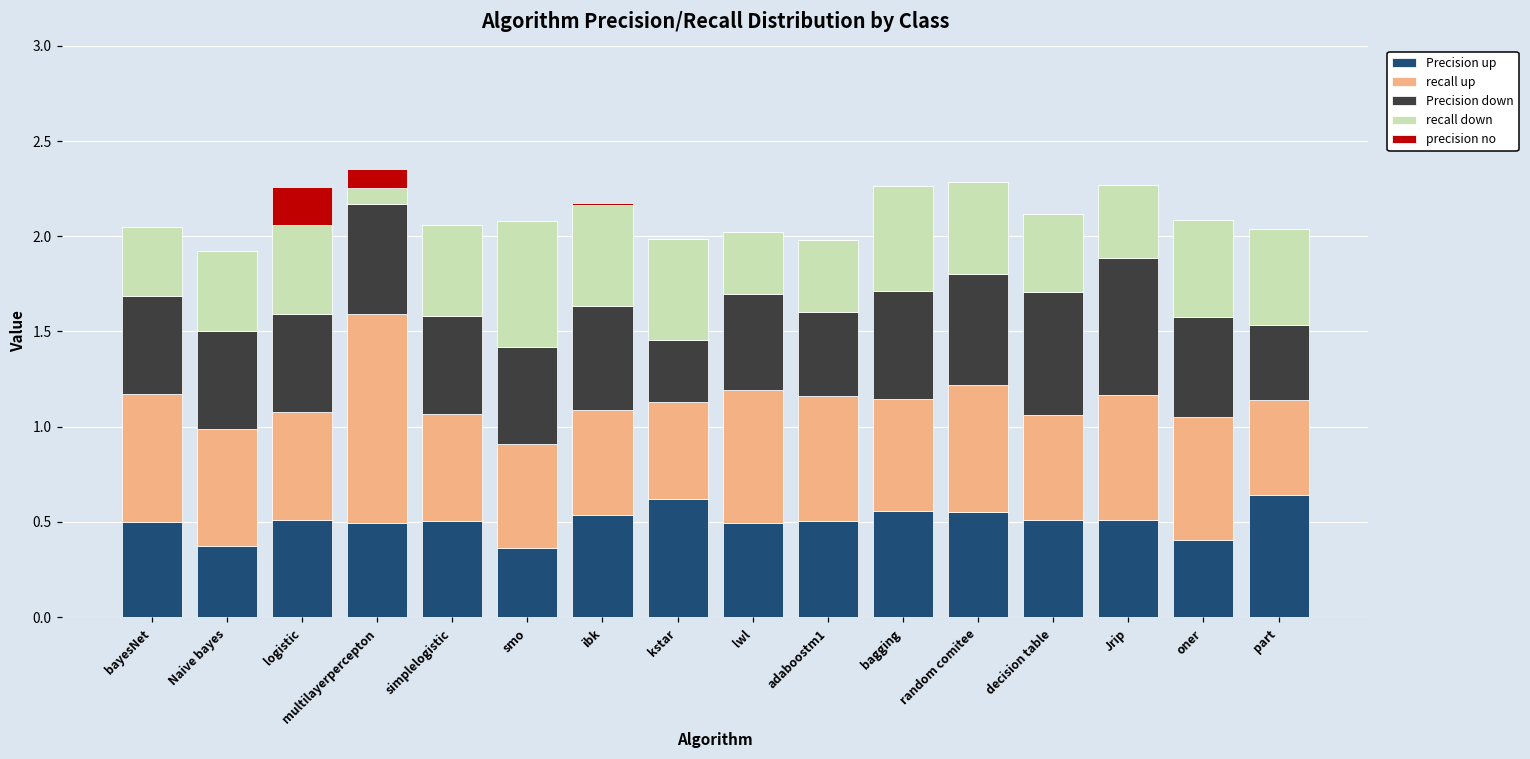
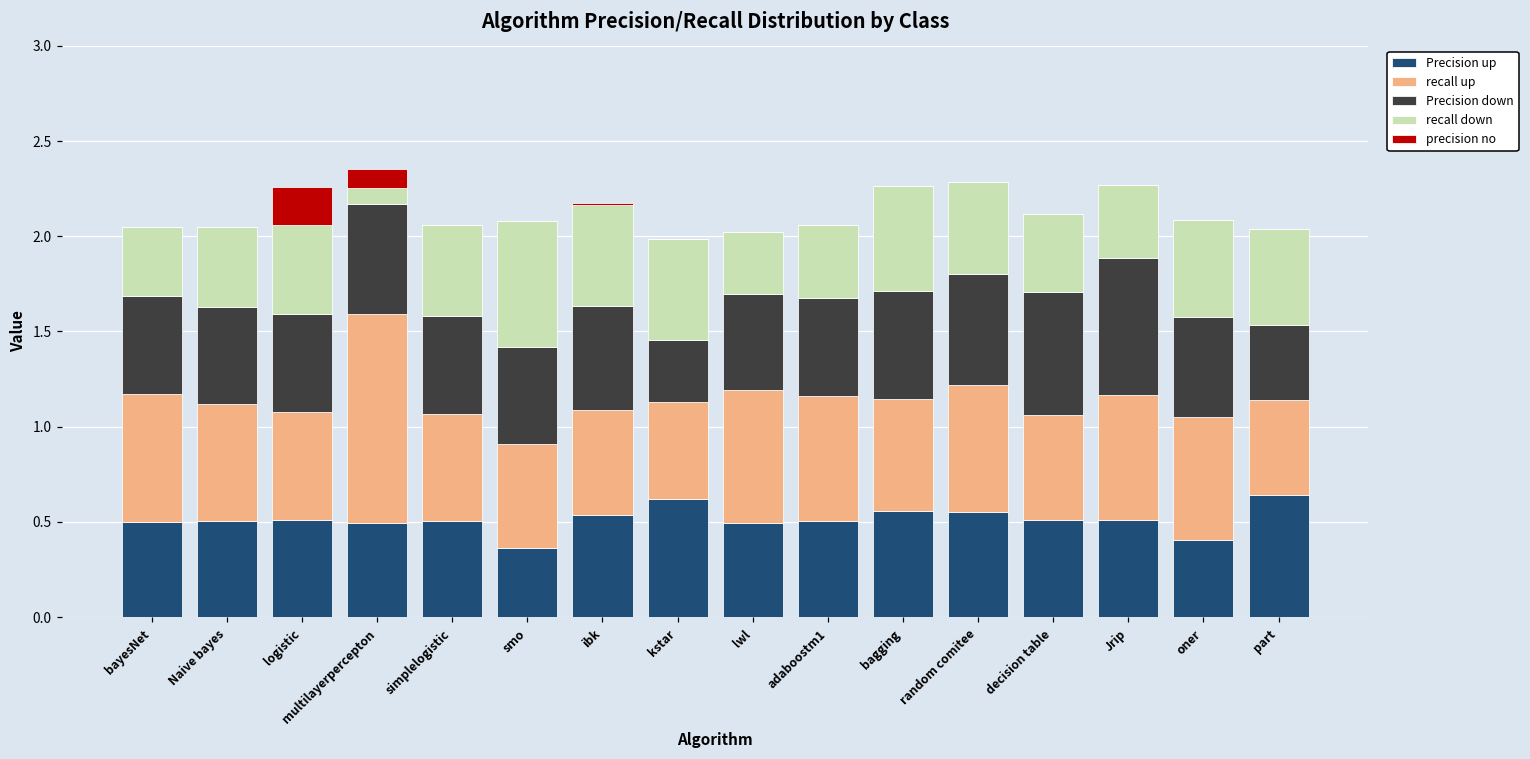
  {
    "Precision up": {
      "bayesNet": 0.50,
-     "Naive bayes": 0.38,
+     "Naive bayes": 0.50,
      "logistic": 0.51,
      "multilayerpercepton": 0.49,
      "simplelogistic": 0.51,
      "smo": 0.36,
      "ibk": 0.54,
      "kstar": 0.62,
      "lwl": 0.50,
      "adaboostm1": 0.50,
      "bagging": 0.56,
      "random comitee": 0.55,
      "decision table": 0.51,
      "Jrip": 0.51,
      "oner": 0.40,
      "part": 0.64
    },
    "recall up": {
      "bayesNet": 0.67,
      "Naive bayes": 0.61,
      "logistic": 0.57,
      "multilayerpercepton": 1.10,
      "simplelogistic": 0.56,
      "smo": 0.55,
      "ibk": 0.55,
      "kstar": 0.51,
      "lwl": 0.70,
      "adaboostm1": 0.66,
      "bagging": 0.59,
      "random comitee": 0.66,
      "decision table": 0.56,
      "Jrip": 0.66,
      "oner": 0.65,
      "part": 0.50
    },
    "Precision down": {
      "bayesNet": 0.51,
      "Naive bayes": 0.51,
      "logistic": 0.51,
      "multilayerpercepton": 0.58,
      "simplelogistic": 0.51,
      "smo": 0.51,
      "ibk": 0.54,
      "kstar": 0.33,
      "lwl": 0.51,
-     "adaboostm1": 0.44,
+     "adaboostm1": 0.52,
      "bagging": 0.56,
      "random comitee": 0.58,
      "decision table": 0.64,
      "Jrip": 0.72,
      "oner": 0.53,
      "part": 0.39
    },
    "recall down": {
      "bayesNet": 0.36,
      "Naive bayes": 0.42,
      "logistic": 0.47,
      "multilayerpercepton": 0.08,
      "simplelogistic": 0.48,
      "smo": 0.66,
      "ibk": 0.53,
      "kstar": 0.53,
      "lwl": 0.32,
      "adaboostm1": 0.38,
      "bagging": 0.55,
      "random comitee": 0.49,
      "decision table": 0.41,
      "Jrip": 0.38,
      "oner": 0.51,
      "part": 0.51
    },
    "precision no": {
      "bayesNet": 0.00,
      "Naive bayes": 0.00,
      "logistic": 0.20,
      "multilayerpercepton": 0.10,
      "simplelogistic": 0.00,
      "smo": 0.00,
      "lwl": 0.00,
      "adaboostm1": 0.00,
      "bagging": 0.00,
      "random comitee": 0.00,
      "decision table": 0.00,
      "Jrip": 0.00,
      "oner": 0.00,
      "part": 0.00
    }
  }
